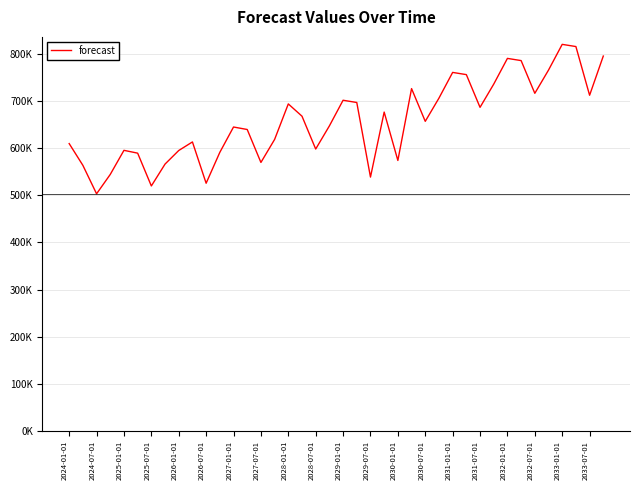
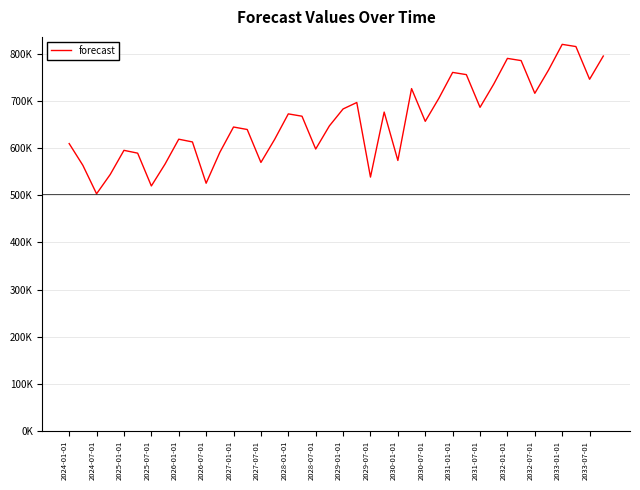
  {
    "2024-01-01": 610000,
    "2024-07-01": 500000,
    "2025-01-01": 600000,
    "2025-07-01": 520000,
-   "2026-01-01": 600000,
+   "2026-01-01": 620000,
    "2026-07-01": 530000,
    "2027-01-01": 650000,
    "2027-07-01": 570000,
-   "2028-01-01": 690000,
+   "2028-01-01": 670000,
    "2028-07-01": 600000,
-   "2029-01-01": 700000,
+   "2029-01-01": 680000,
    "2029-07-01": 540000,
    "2030-01-01": 570000,
    "2030-07-01": 660000,
    "2031-01-01": 760000,
    "2031-07-01": 690000,
    "2032-01-01": 790000,
    "2032-07-01": 720000,
    "2033-01-01": 820000,
-   "2033-07-01": 710000
+   "2033-07-01": 750000
  }
